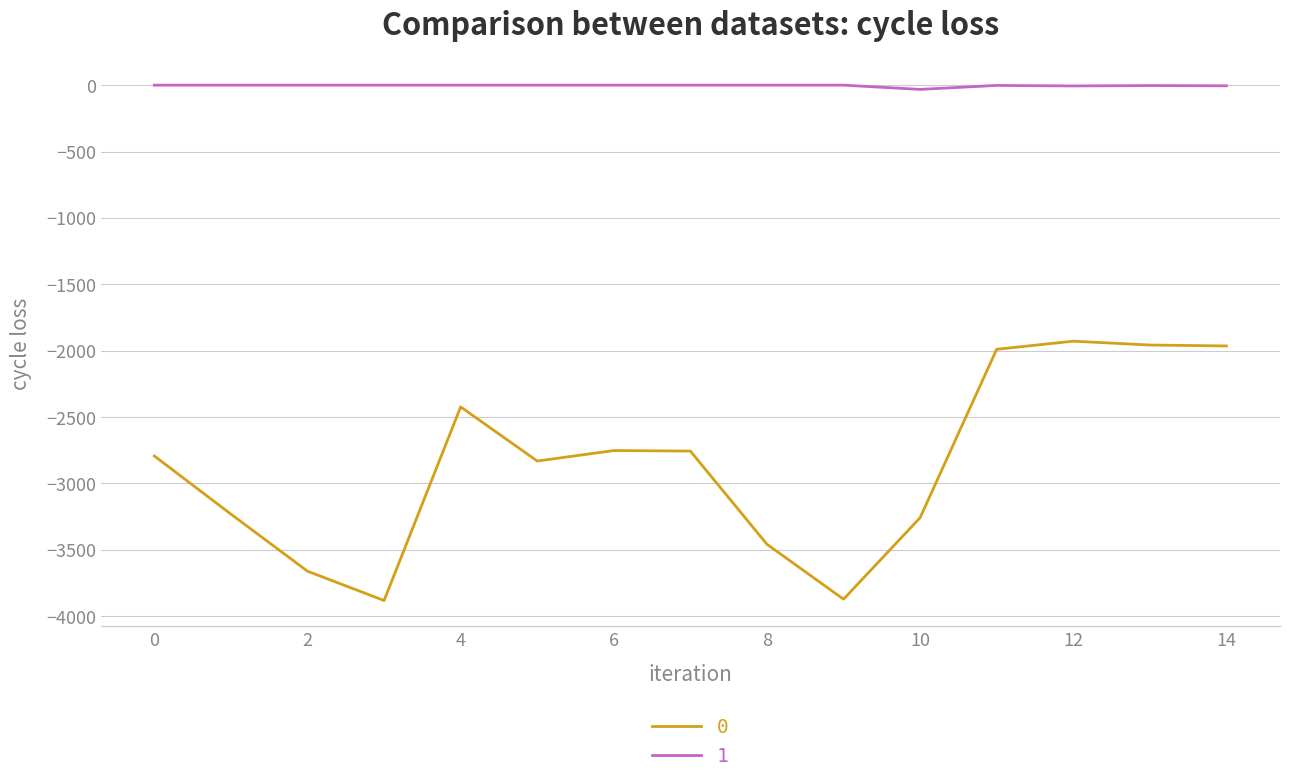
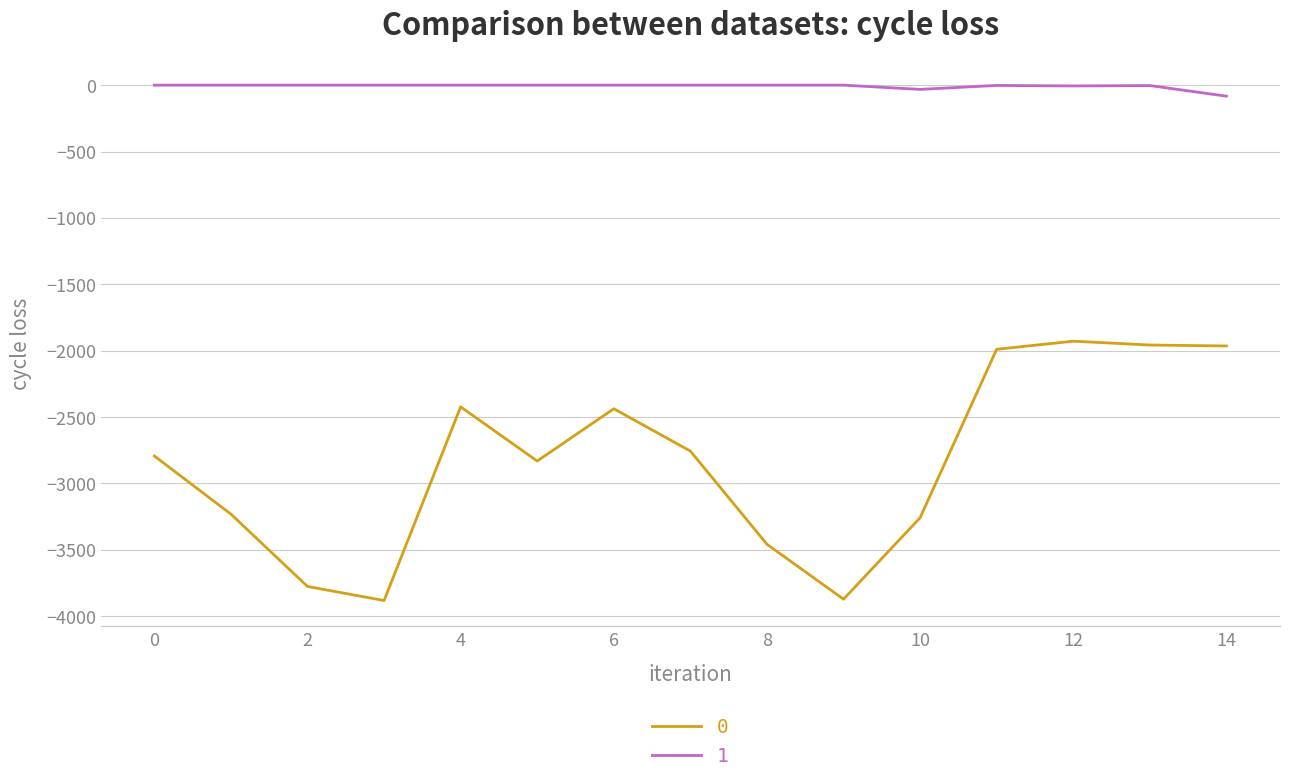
  {
    "0": {
      "0": -2790,
-     "2": -3660,
+     "2": -3780,
      "4": -2420,
-     "6": -2750,
+     "6": -2440,
      "8": -3460,
      "10": -3260,
      "12": -1930,
      "14": -1970
    },
    "1": {
      "0": 0,
      "2": 0,
      "4": 0,
      "6": 0,
      "8": 0,
      "10": -30,
      "12": -10,
-     "14": -10
+     "14": -80
    }
  }
